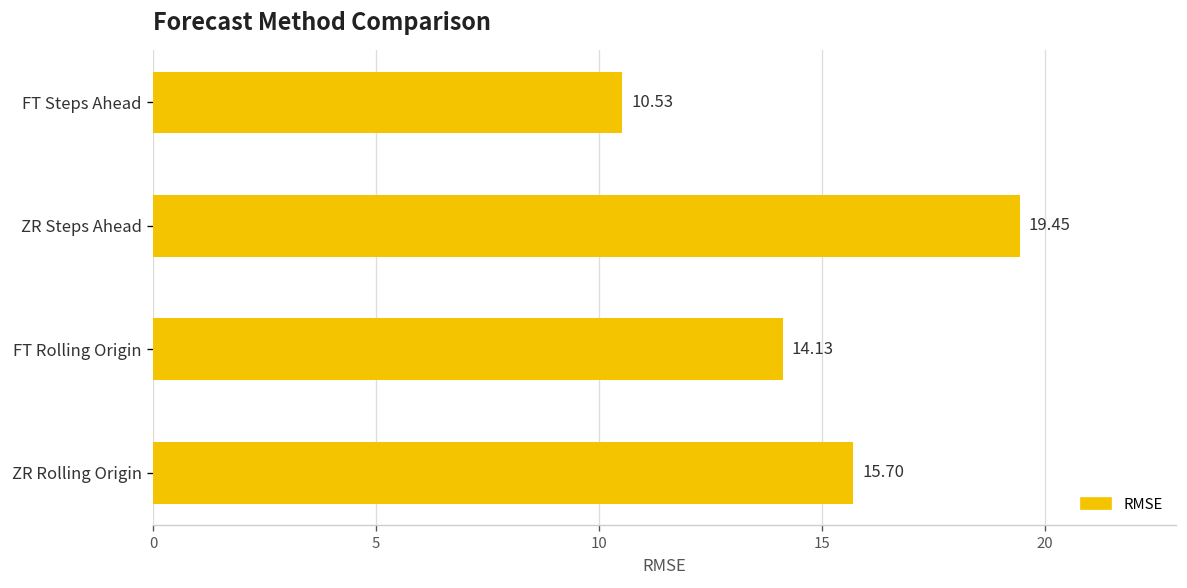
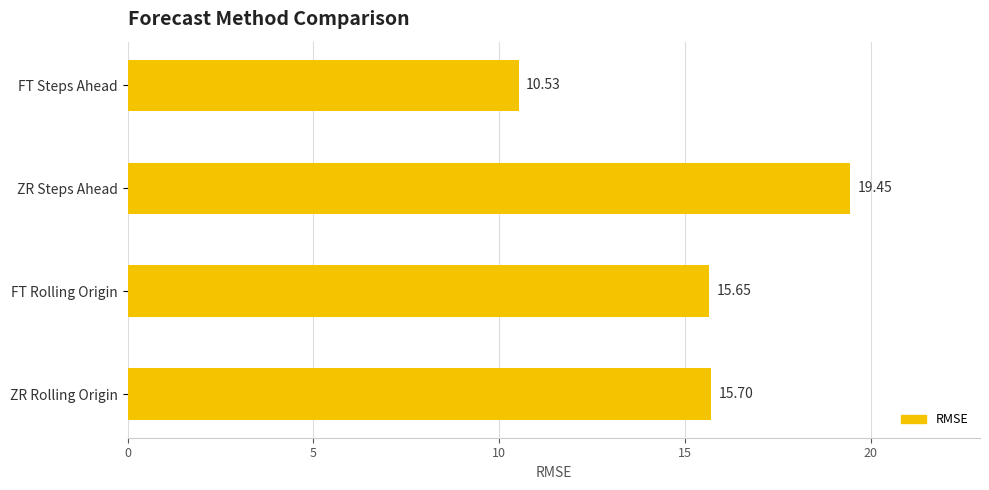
  {
    "FT Steps Ahead": 10.53,
    "ZR Steps Ahead": 19.45,
-   "FT Rolling Origin": 14.13,
+   "FT Rolling Origin": 15.65,
    "ZR Rolling Origin": 15.70
  }
